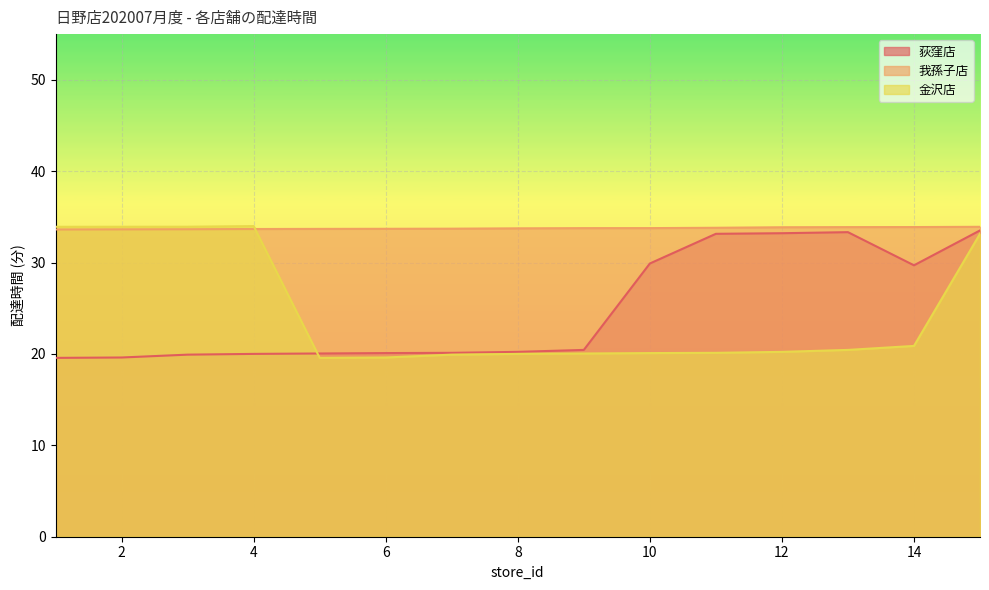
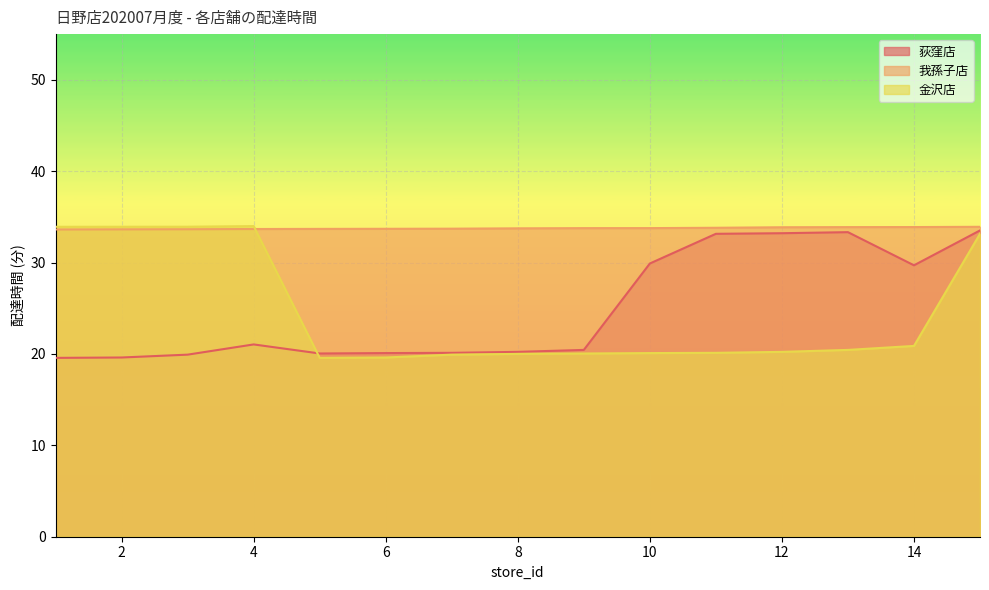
  {
    "荻窪店": {
      "2": 20,
-     "4": 20,
+     "4": 21,
      "6": 20,
      "10": 30,
      "12": 33,
      "14": 30
    }
  }
